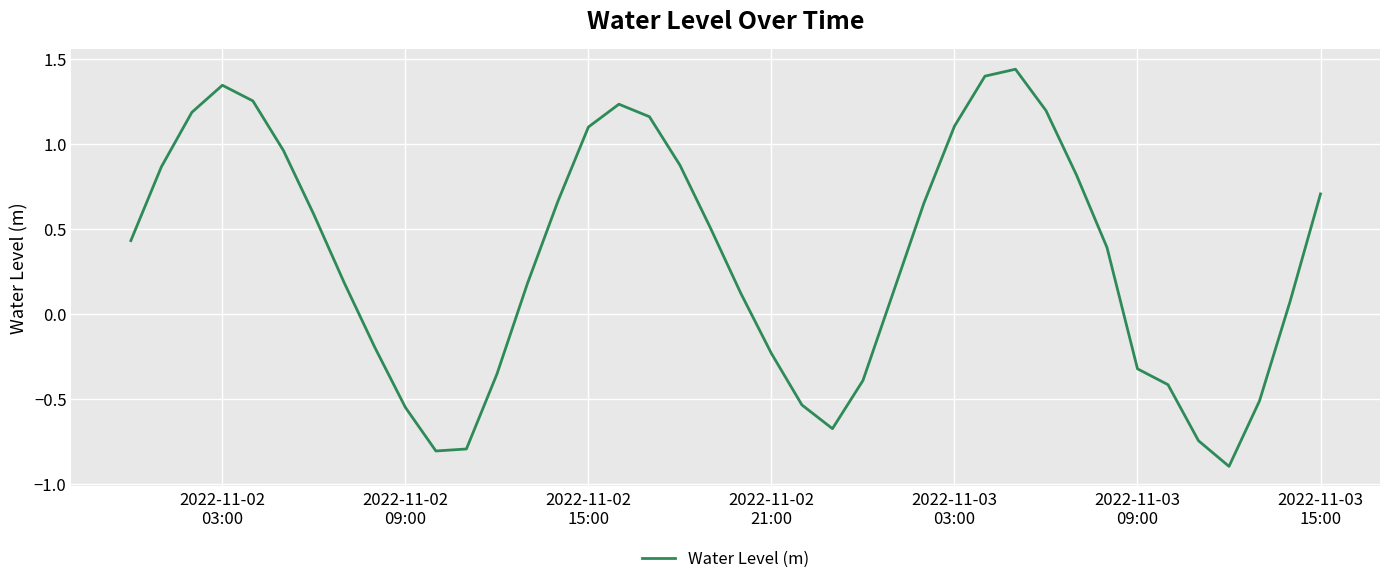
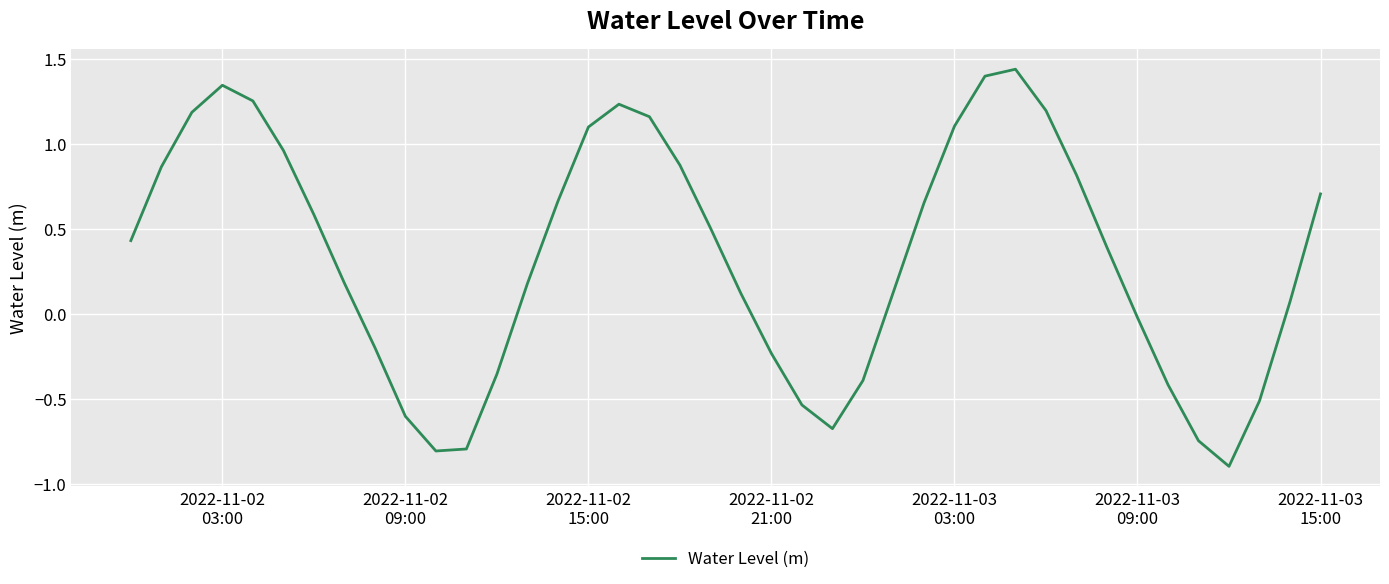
  {
    "2022-11-02 03:00": 1.35,
-   "2022-11-02 09:00": -0.55,
+   "2022-11-02 09:00": -0.60,
    "2022-11-02 15:00": 1.10,
    "2022-11-02 21:00": -0.23,
    "2022-11-03 03:00": 1.11,
-   "2022-11-03 09:00": -0.32,
+   "2022-11-03 09:00": -0.02,
    "2022-11-03 15:00": 0.71
  }
